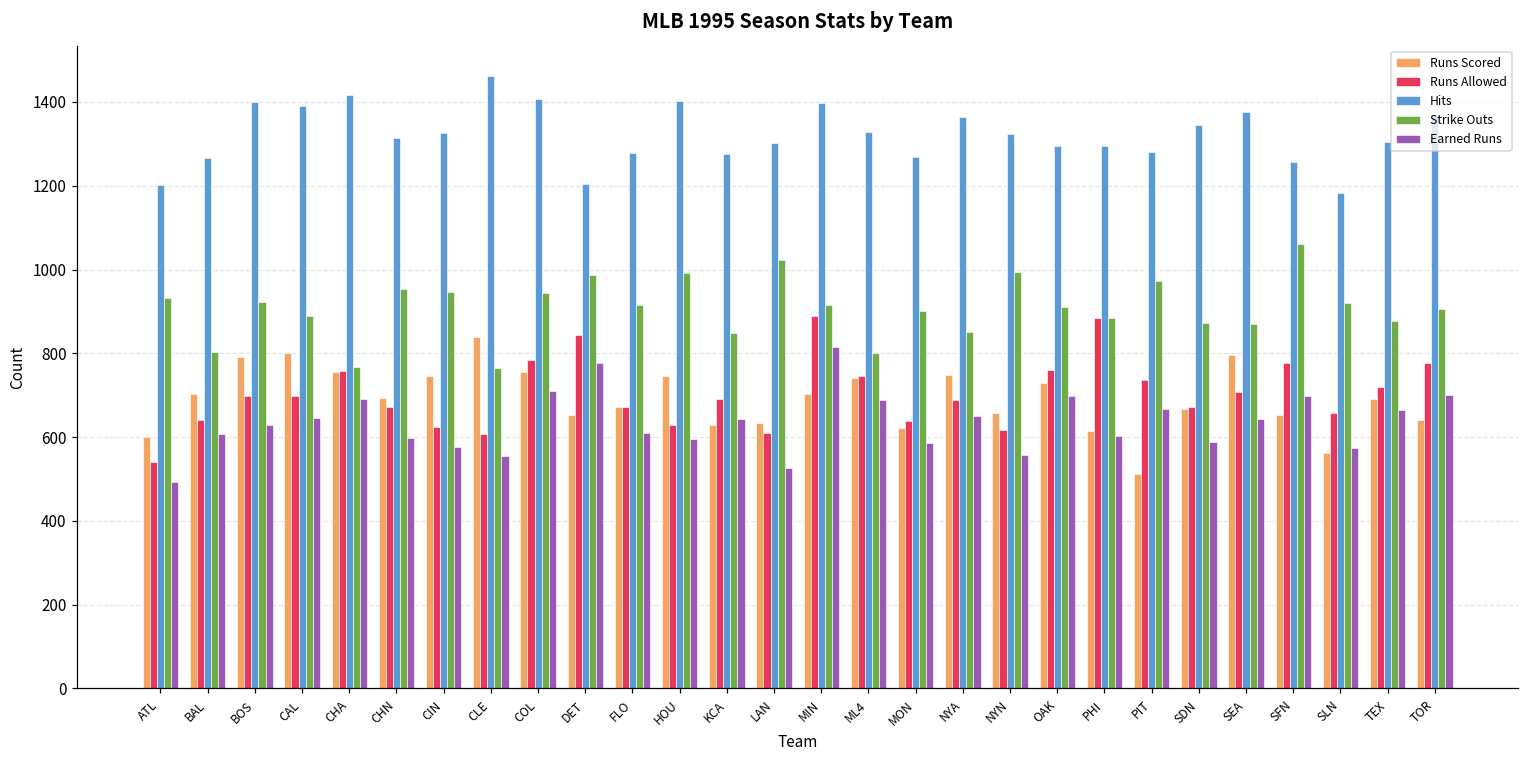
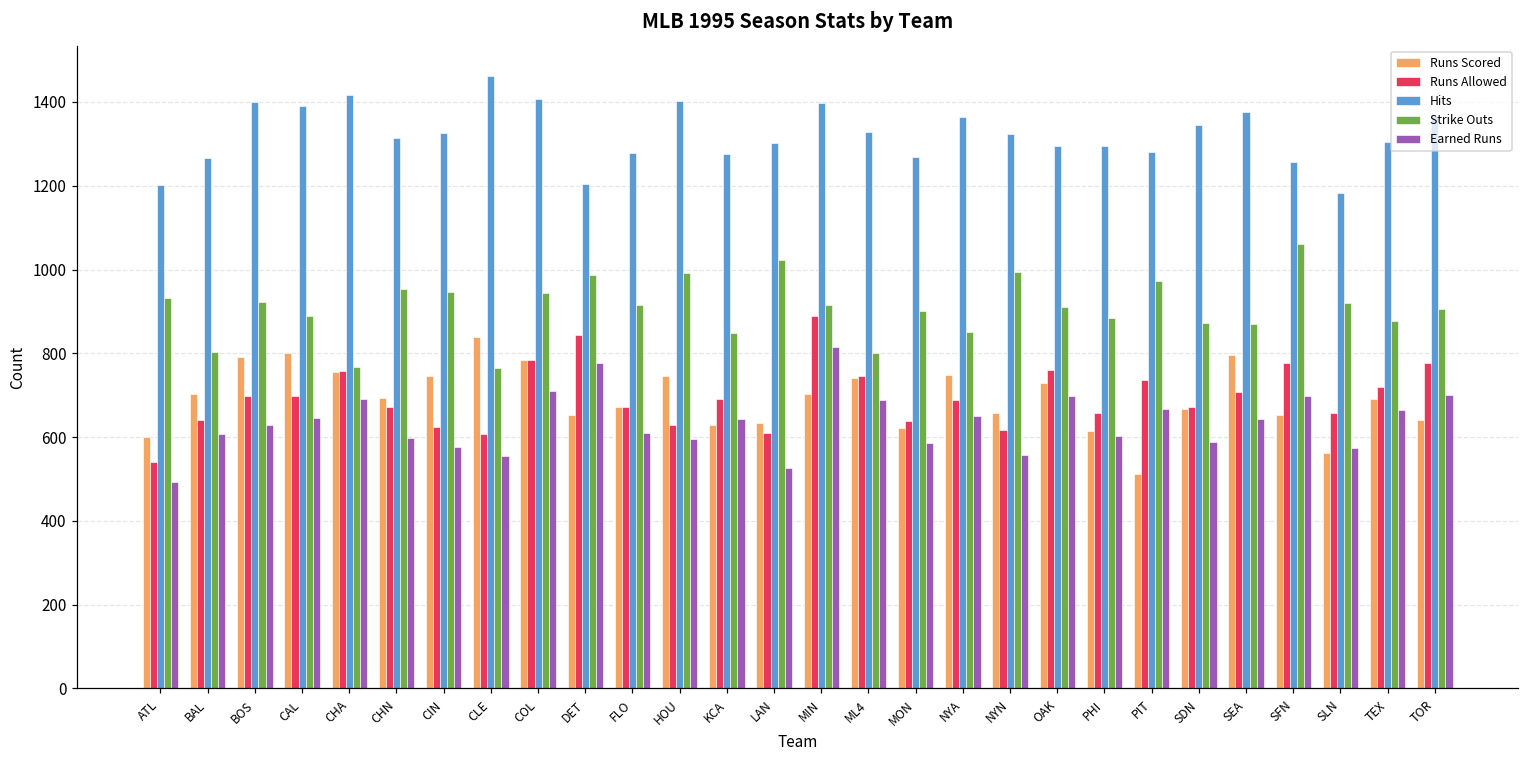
  {
    "Runs Scored": {
      "ATL": 600,
      "BAL": 700,
      "BOS": 790,
      "CAL": 800,
      "CHA": 760,
      "CHN": 690,
      "CIN": 750,
      "CLE": 840,
-     "COL": 760,
+     "COL": 790,
      "DET": 650,
      "FLO": 670,
      "HOU": 750,
      "KCA": 630,
      "LAN": 630,
      "MIN": 700,
      "ML4": 740,
      "MON": 620,
      "NYA": 750,
      "NYN": 660,
      "OAK": 730,
      "PHI": 620,
      "PIT": 510,
      "SDN": 670,
      "SEA": 800,
      "SFN": 650,
      "SLN": 560,
      "TEX": 690,
      "TOR": 640
    },
    "Runs Allowed": {
      "ATL": 540,
      "BAL": 640,
      "BOS": 700,
      "CAL": 700,
      "CHA": 760,
      "CHN": 670,
      "CIN": 620,
      "CLE": 610,
      "COL": 780,
      "DET": 840,
      "FLO": 670,
      "HOU": 630,
      "KCA": 690,
      "LAN": 610,
      "MIN": 890,
      "ML4": 750,
      "MON": 640,
      "NYA": 690,
      "NYN": 620,
      "OAK": 760,
-     "PHI": 890,
+     "PHI": 660,
      "PIT": 740,
      "SDN": 670,
      "SEA": 710,
      "SFN": 780,
      "SLN": 660,
      "TEX": 720,
      "TOR": 780
    },
    "Hits": {
      "ATL": 1200,
      "BAL": 1270,
      "BOS": 1400,
      "CAL": 1390,
      "CHA": 1420,
      "CHN": 1320,
      "CIN": 1330,
      "CLE": 1460,
      "COL": 1410,
      "DET": 1200,
      "FLO": 1280,
      "HOU": 1400,
      "KCA": 1280,
      "LAN": 1300,
      "MIN": 1400,
      "ML4": 1330,
      "MON": 1270,
      "NYA": 1370,
      "NYN": 1320,
      "OAK": 1300,
      "PHI": 1300,
      "PIT": 1280,
      "SDN": 1350,
      "SEA": 1380,
      "SFN": 1260,
      "SLN": 1180,
      "TEX": 1300
    },
    "Strike Outs": {
      "ATL": 930,
      "BAL": 800,
      "BOS": 920,
      "CAL": 890,
      "CHA": 770,
      "CHN": 950,
      "CIN": 950,
      "CLE": 770,
      "COL": 940,
      "DET": 990,
      "FLO": 920,
      "HOU": 990,
      "KCA": 850,
      "LAN": 1020,
      "MIN": 920,
      "ML4": 800,
      "MON": 900,
      "NYA": 850,
      "NYN": 990,
      "OAK": 910,
      "PHI": 880,
      "PIT": 970,
      "SDN": 870,
      "SEA": 870,
      "SFN": 1060,
      "SLN": 920,
      "TEX": 880,
      "TOR": 910
    },
    "Earned Runs": {
      "ATL": 490,
      "BAL": 610,
      "BOS": 630,
      "CAL": 650,
      "CHA": 690,
      "CHN": 600,
      "CIN": 580,
      "CLE": 550,
      "COL": 710,
      "DET": 780,
      "FLO": 610,
      "HOU": 600,
      "KCA": 640,
      "LAN": 530,
      "MIN": 810,
      "ML4": 690,
      "MON": 590,
      "NYA": 650,
      "NYN": 560,
      "OAK": 700,
      "PHI": 600,
      "PIT": 670,
      "SDN": 590,
      "SEA": 640,
      "SFN": 700,
      "SLN": 580,
      "TEX": 670,
      "TOR": 700
    }
  }
